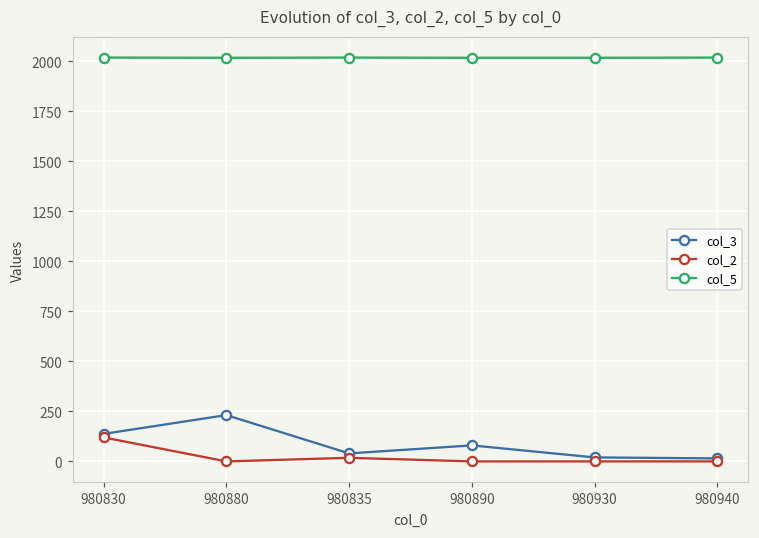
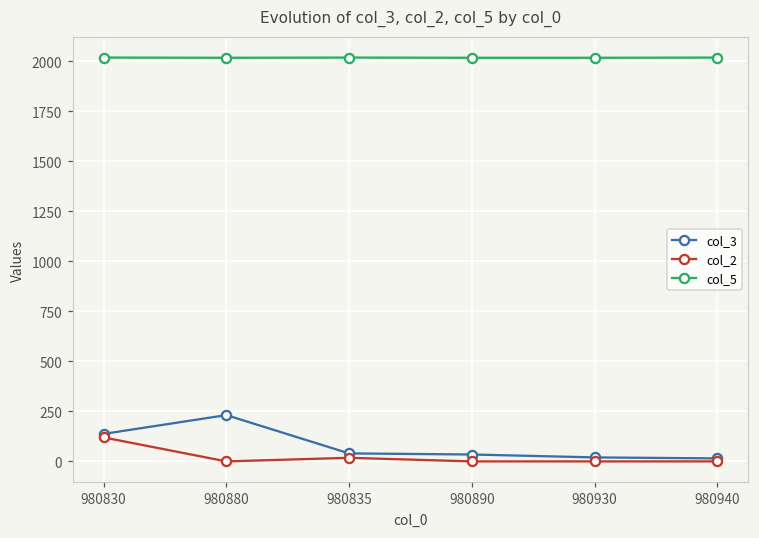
  {
    "col_3": {
      "980830": 140,
      "980880": 230,
      "980835": 40,
-     "980890": 80,
+     "980890": 30,
      "980930": 20,
      "980940": 20
    },
    "col_2": {
      "980830": 120,
      "980880": 0,
      "980835": 20,
      "980890": 0,
      "980930": 0,
      "980940": 0
    },
    "col_5": {
      "980830": 2020,
      "980880": 2020,
      "980835": 2020,
      "980890": 2020,
      "980930": 2020,
      "980940": 2020
    }
  }
